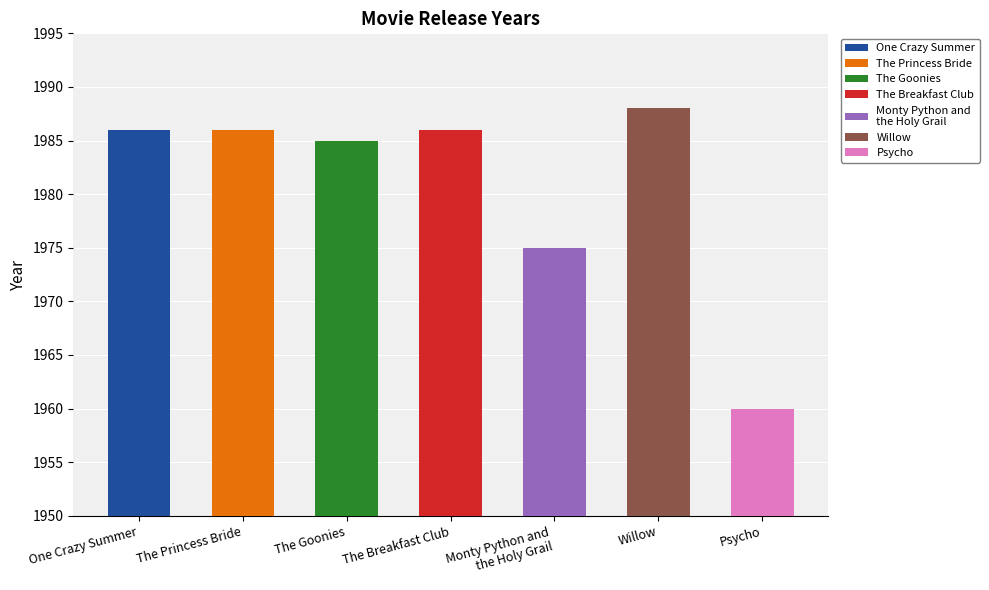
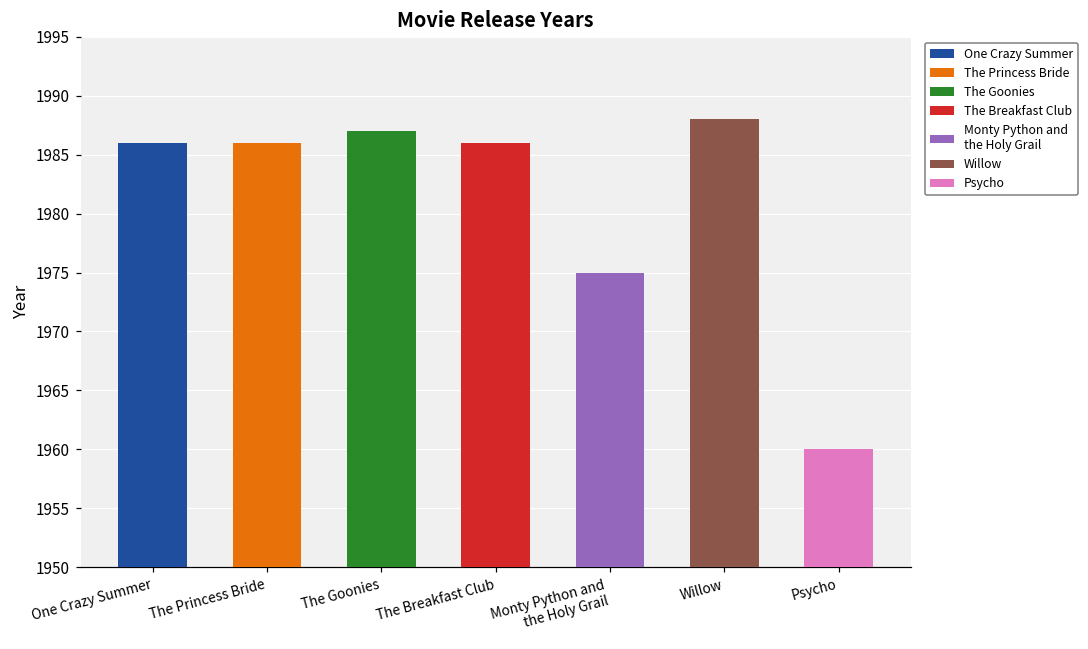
  {
    "One Crazy Summer": 1986,
    "The Princess Bride": 1986,
-   "The Goonies": 1985,
+   "The Goonies": 1987,
    "The Breakfast Club": 1986,
    "Monty Python and the Holy Grail": 1975,
    "Willow": 1988,
    "Psycho": 1960
  }
